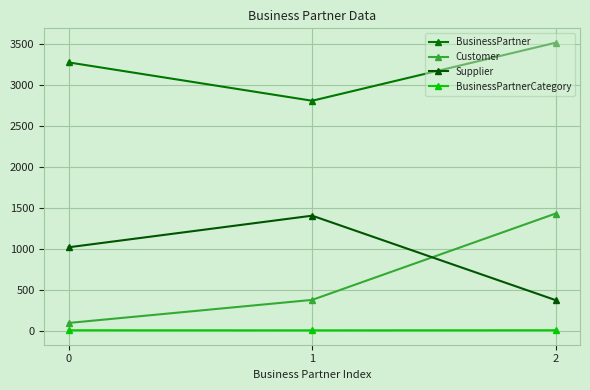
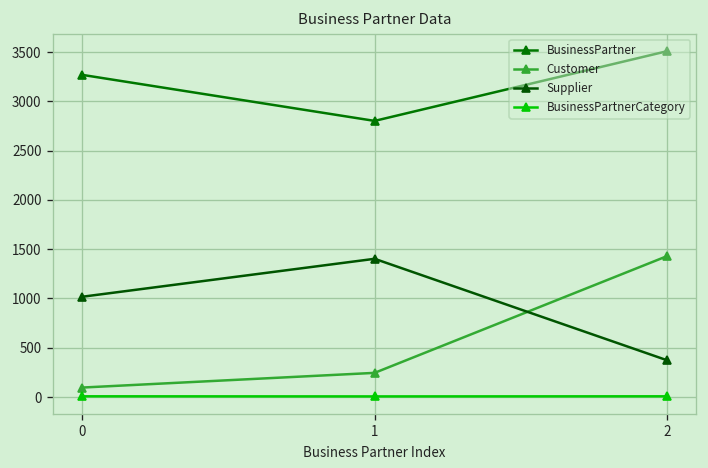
  {
    "Customer": {
      "0": 100,
-     "1": 400,
+     "1": 200,
      "2": 1400
    },
    "BusinessPartnerCategory": {
      "0": 0,
      "1": 0,
      "2": 0
    }
  }
